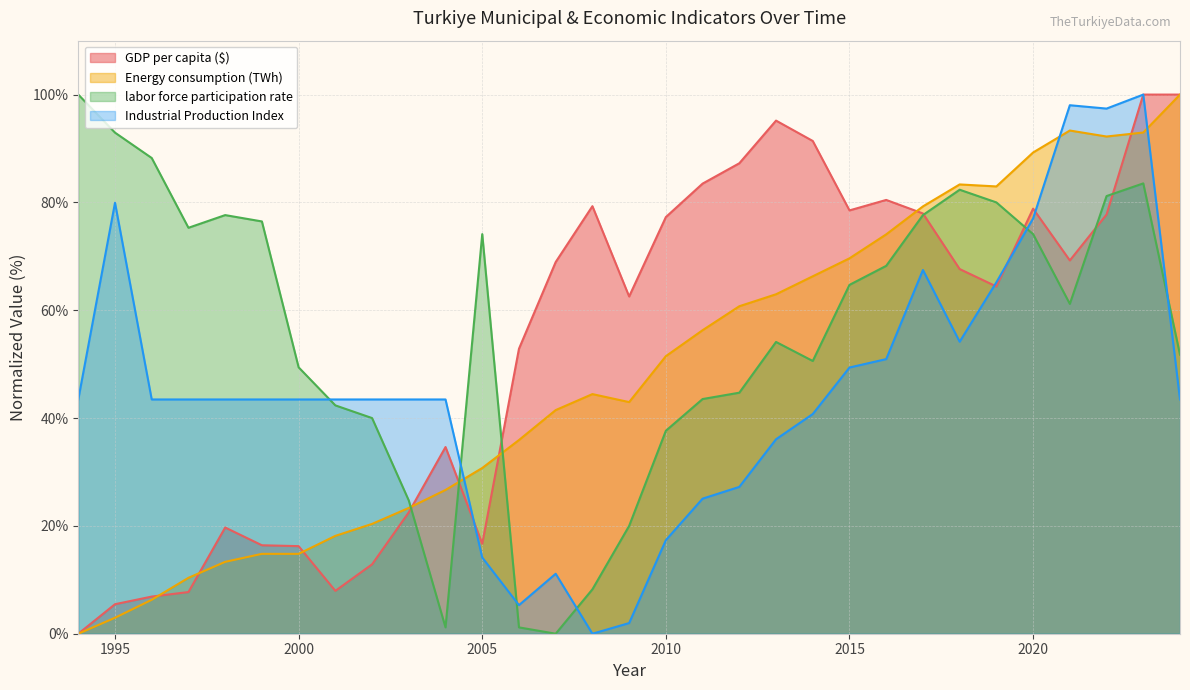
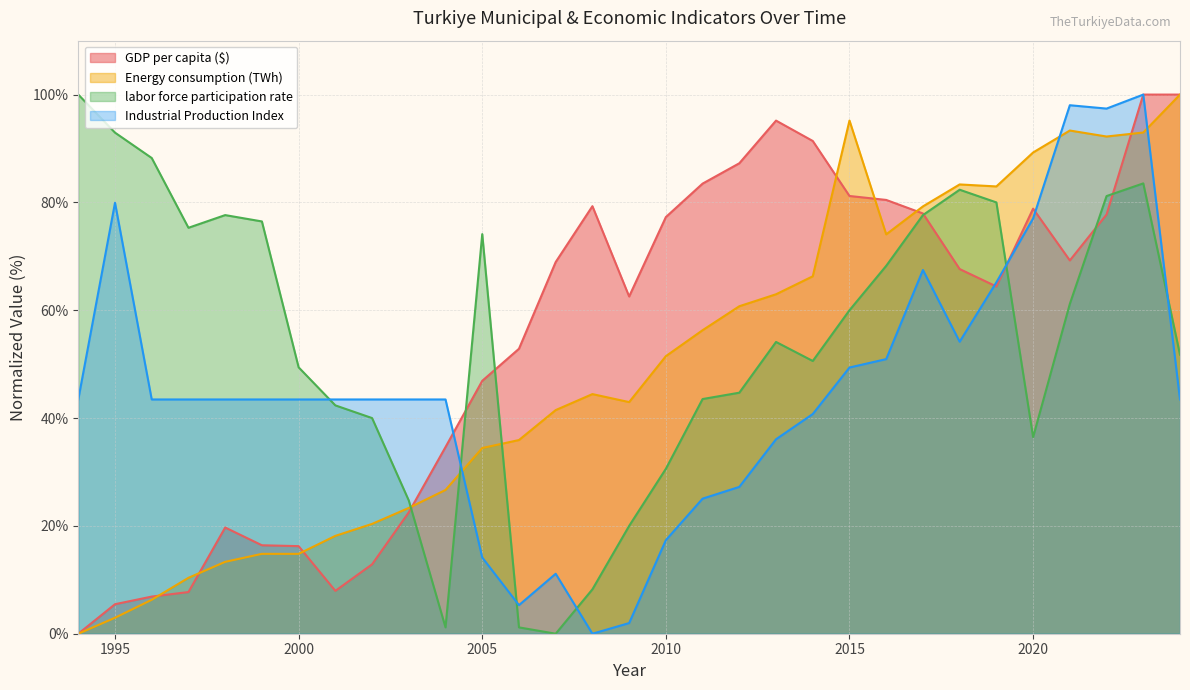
  {
    "GDP per capita ($)": {
      "1995": "5%",
      "2000": "16%",
-     "2005": "17%",
+     "2005": "47%",
      "2010": "77%",
-     "2015": "79%",
+     "2015": "81%",
      "2020": "79%"
    },
    "Energy consumption (TWh)": {
      "1995": "3%",
      "2000": "15%",
-     "2005": "31%",
+     "2005": "34%",
      "2010": "51%",
-     "2015": "70%",
+     "2015": "95%",
      "2020": "89%"
    },
    "labor force participation rate": {
      "1995": "93%",
      "2000": "49%",
      "2005": "74%",
-     "2010": "38%",
-     "2015": "65%",
-     "2020": "74%"
+     "2010": "31%",
+     "2015": "60%",
+     "2020": "36%"
    },
    "Industrial Production Index": {
      "1995": "80%",
      "2000": "43%",
      "2005": "14%",
      "2010": "17%",
      "2015": "49%",
      "2020": "77%"
    }
  }
